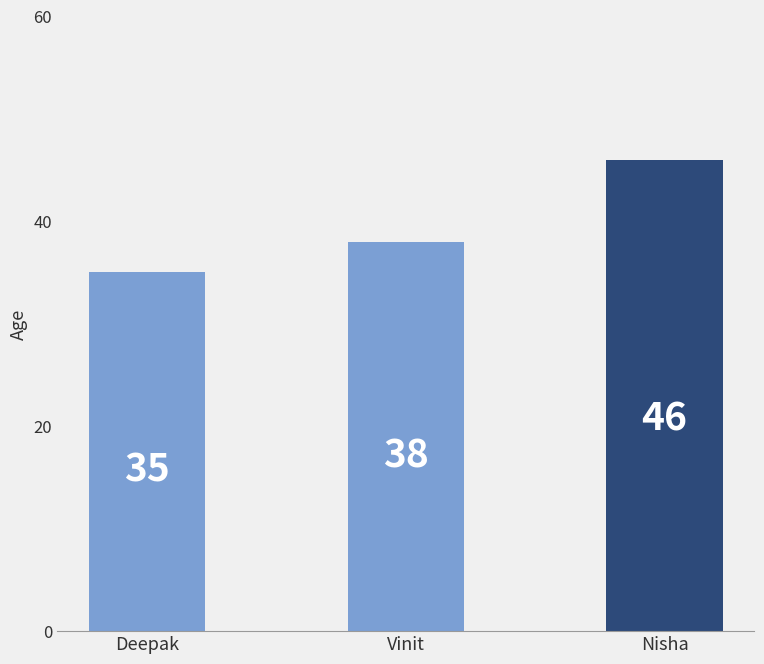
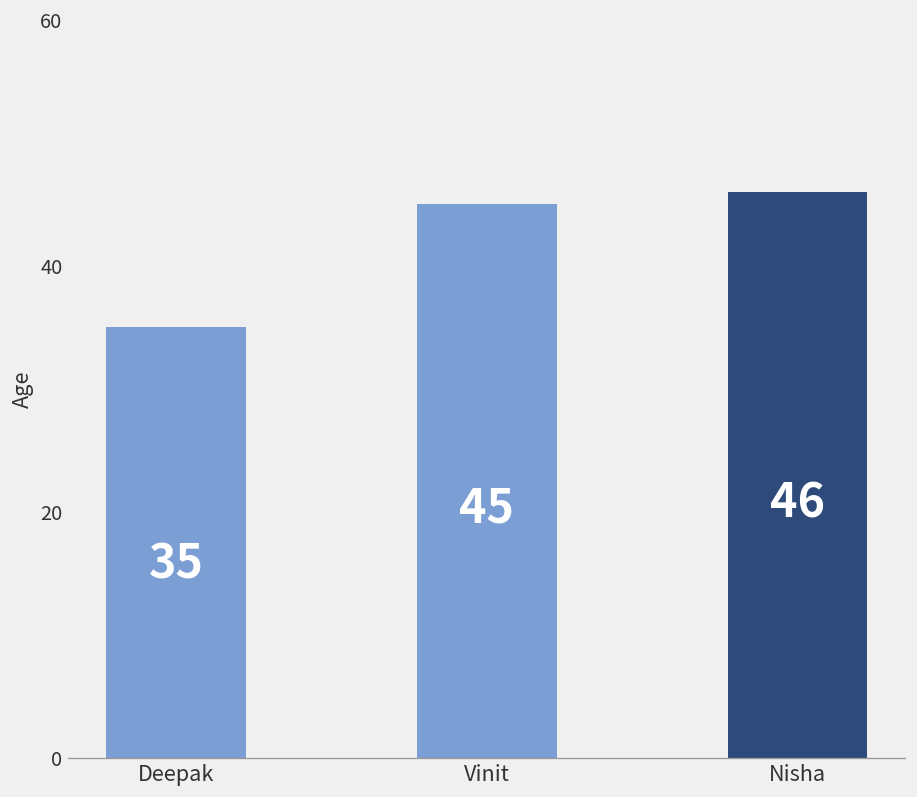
  {
    "Deepak": 35,
-   "Vinit": 38,
+   "Vinit": 45,
    "Nisha": 46
  }
